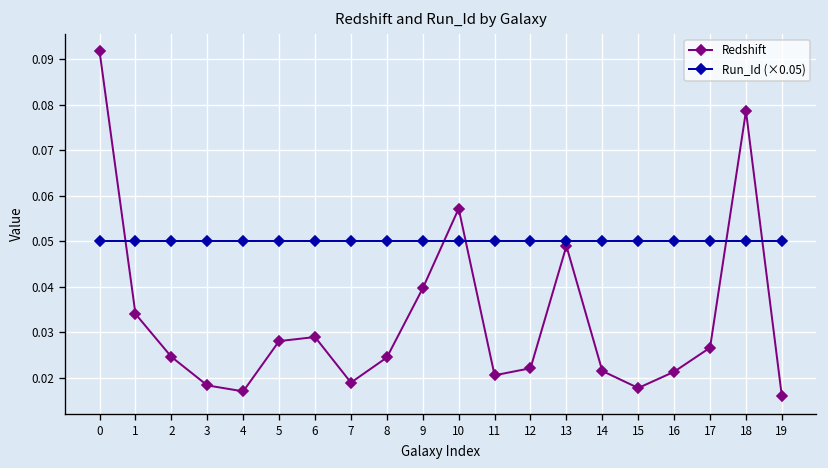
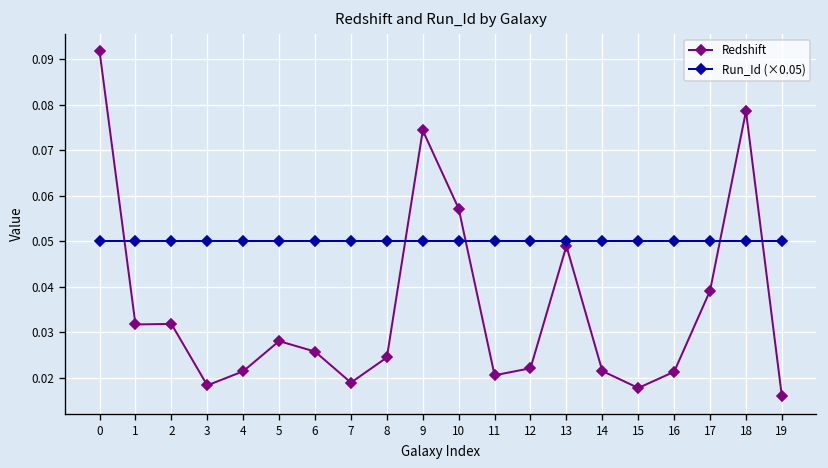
  {
    "Redshift": {
      "0": 0.092,
-     "1": 0.034,
-     "2": 0.025,
+     "1": 0.032,
+     "2": 0.032,
      "3": 0.018,
-     "4": 0.017,
+     "4": 0.021,
      "5": 0.028,
-     "6": 0.029,
+     "6": 0.026,
      "7": 0.019,
      "8": 0.024,
-     "9": 0.040,
+     "9": 0.074,
      "10": 0.057,
      "11": 0.021,
      "12": 0.022,
      "13": 0.049,
      "14": 0.022,
      "15": 0.018,
      "16": 0.021,
-     "17": 0.027,
+     "17": 0.039,
      "18": 0.079,
      "19": 0.016
    },
    "Run_Id (×0.05)": {
      "0": 0.050,
      "1": 0.050,
      "2": 0.050,
      "3": 0.050,
      "4": 0.050,
      "5": 0.050,
      "6": 0.050,
      "7": 0.050,
      "8": 0.050,
      "9": 0.050,
      "10": 0.050,
      "11": 0.050,
      "12": 0.050,
      "13": 0.050,
      "14": 0.050,
      "15": 0.050,
      "16": 0.050,
      "17": 0.050,
      "18": 0.050,
      "19": 0.050
    }
  }
